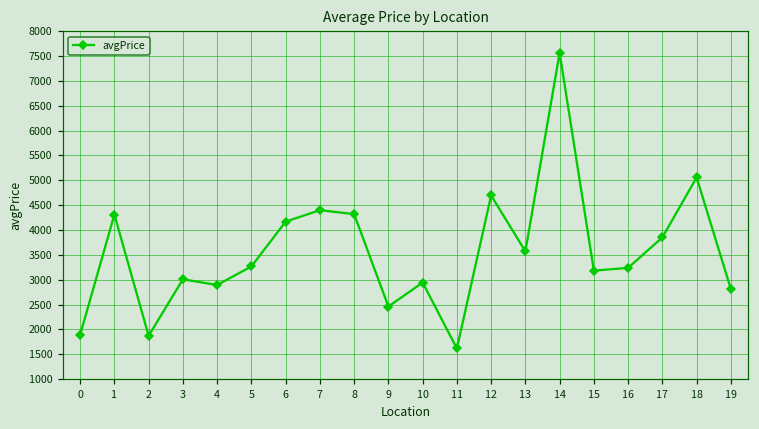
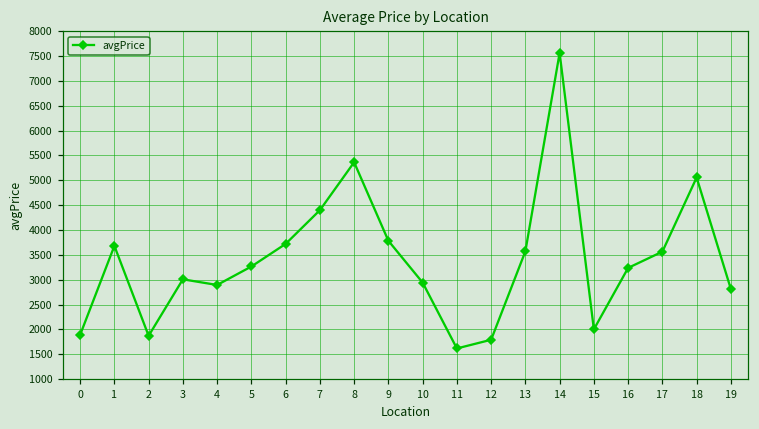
  {
    "0": 1900,
-   "1": 4300,
+   "1": 3700,
    "2": 1900,
    "3": 3000,
    "4": 2900,
    "5": 3300,
-   "6": 4200,
+   "6": 3700,
    "7": 4400,
-   "8": 4300,
-   "9": 2500,
+   "8": 5400,
+   "9": 3800,
    "10": 2900,
    "11": 1600,
-   "12": 4700,
+   "12": 1800,
    "13": 3600,
    "14": 7600,
-   "15": 3200,
+   "15": 2000,
    "16": 3200,
-   "17": 3900,
+   "17": 3600,
    "18": 5100,
    "19": 2800
  }
